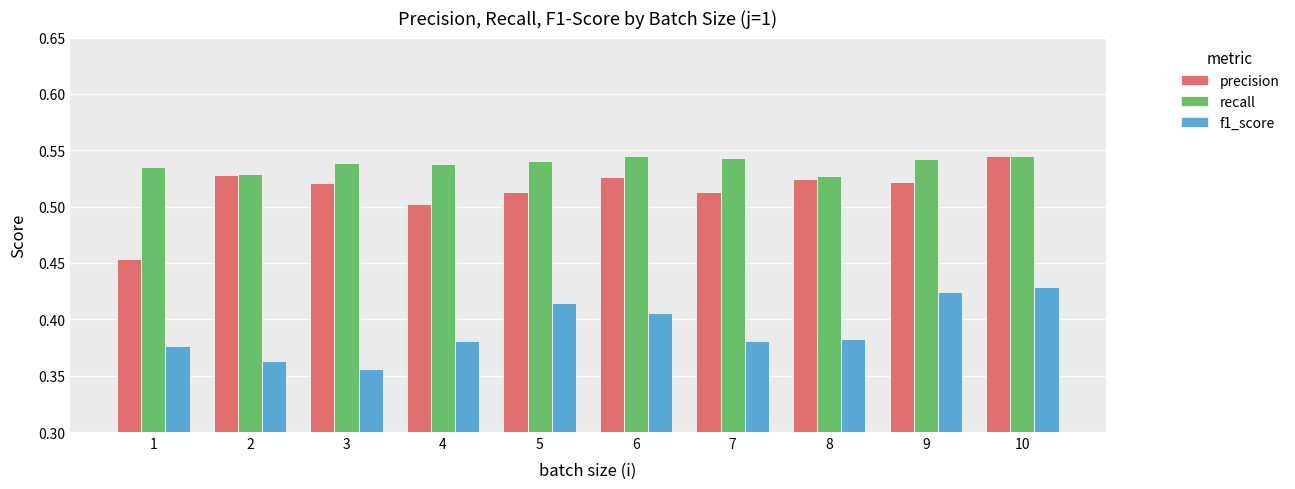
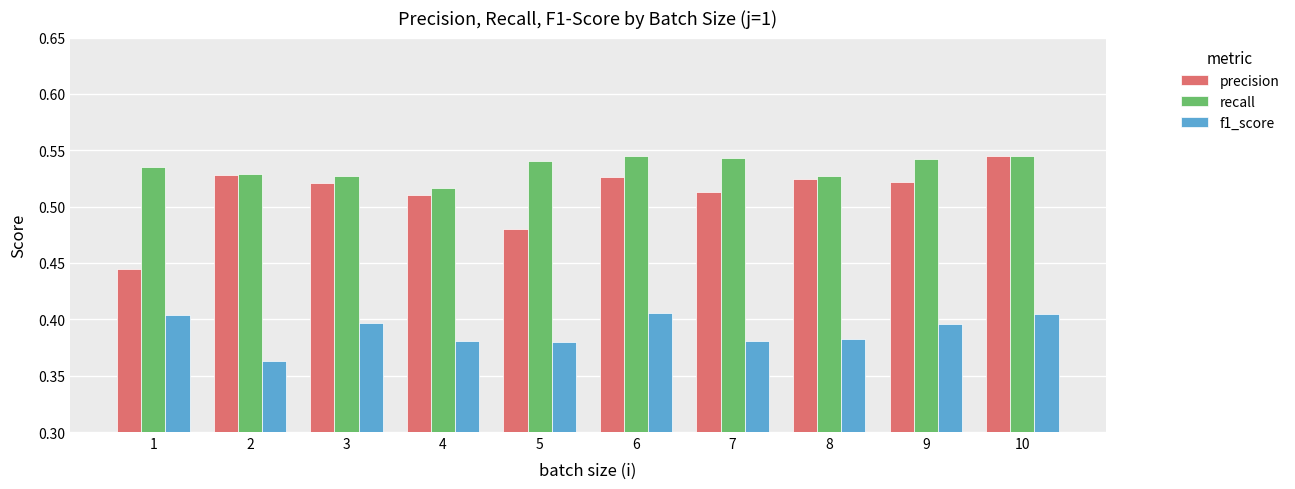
  {
    "precision": {
-     "1": 0.453,
+     "1": 0.445,
      "2": 0.528,
      "3": 0.521,
-     "4": 0.502,
-     "5": 0.513,
+     "4": 0.510,
+     "5": 0.480,
      "6": 0.527,
      "7": 0.513,
      "8": 0.524,
      "9": 0.522,
      "10": 0.545
    },
    "recall": {
      "1": 0.535,
      "2": 0.529,
-     "3": 0.538,
-     "4": 0.538,
+     "3": 0.527,
+     "4": 0.516,
      "5": 0.541,
      "6": 0.545,
      "7": 0.544,
      "8": 0.527,
      "9": 0.542,
      "10": 0.545
    },
    "f1_score": {
-     "1": 0.376,
+     "1": 0.404,
      "2": 0.363,
-     "3": 0.356,
+     "3": 0.397,
      "4": 0.381,
-     "5": 0.414,
+     "5": 0.380,
      "6": 0.406,
      "7": 0.381,
      "8": 0.382,
-     "9": 0.424,
-     "10": 0.429
+     "9": 0.396,
+     "10": 0.404
    }
  }
